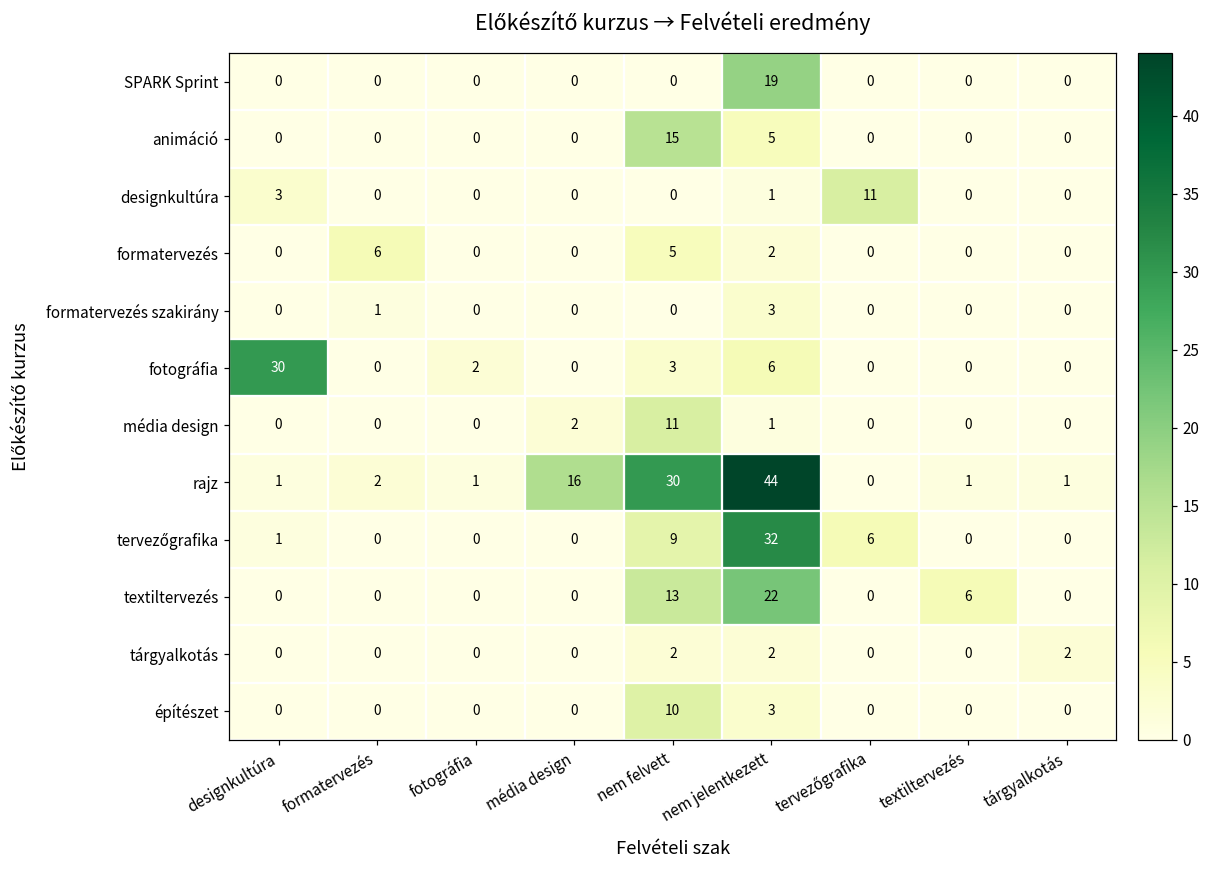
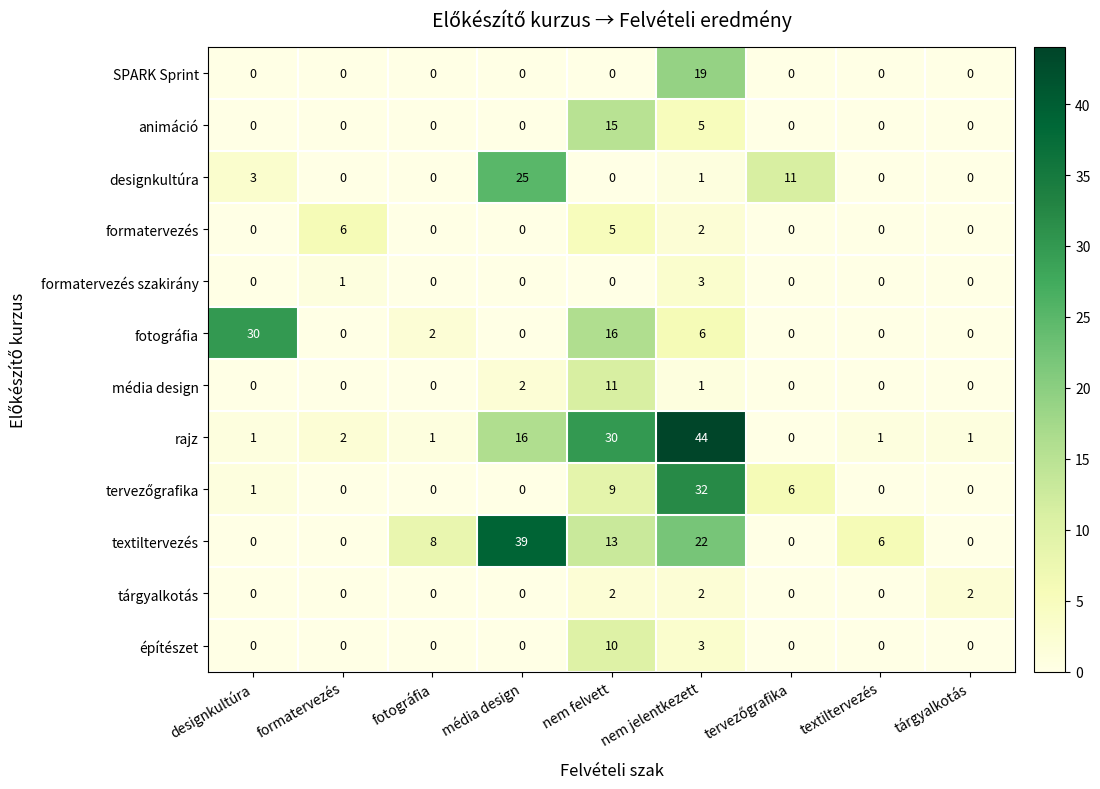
  {
    "SPARK Sprint": {
      "designkultúra": 0,
      "formatervezés": 0,
      "fotográfia": 0,
      "média design": 0,
      "nem felvett": 0,
      "nem jelentkezett": 19,
      "tervezőgrafika": 0,
      "textiltervezés": 0,
      "tárgyalkotás": 0
    },
    "animáció": {
      "designkultúra": 0,
      "formatervezés": 0,
      "fotográfia": 0,
      "média design": 0,
      "nem felvett": 15,
      "nem jelentkezett": 5,
      "tervezőgrafika": 0,
      "textiltervezés": 0,
      "tárgyalkotás": 0
    },
    "designkultúra": {
      "designkultúra": 3,
      "formatervezés": 0,
      "fotográfia": 0,
-     "média design": 0,
+     "média design": 25,
      "nem felvett": 0,
      "nem jelentkezett": 1,
      "tervezőgrafika": 11,
      "textiltervezés": 0,
      "tárgyalkotás": 0
    },
    "formatervezés": {
      "designkultúra": 0,
      "formatervezés": 6,
      "fotográfia": 0,
      "média design": 0,
      "nem felvett": 5,
      "nem jelentkezett": 2,
      "tervezőgrafika": 0,
      "textiltervezés": 0,
      "tárgyalkotás": 0
    },
    "formatervezés szakirány": {
      "designkultúra": 0,
      "formatervezés": 1,
      "fotográfia": 0,
      "média design": 0,
      "nem felvett": 0,
      "nem jelentkezett": 3,
      "tervezőgrafika": 0,
      "textiltervezés": 0,
      "tárgyalkotás": 0
    },
    "fotográfia": {
      "designkultúra": 30,
      "formatervezés": 0,
      "fotográfia": 2,
      "média design": 0,
-     "nem felvett": 3,
+     "nem felvett": 16,
      "nem jelentkezett": 6,
      "tervezőgrafika": 0,
      "textiltervezés": 0,
      "tárgyalkotás": 0
    },
    "média design": {
      "designkultúra": 0,
      "formatervezés": 0,
      "fotográfia": 0,
      "média design": 2,
      "nem felvett": 11,
      "nem jelentkezett": 1,
      "tervezőgrafika": 0,
      "textiltervezés": 0,
      "tárgyalkotás": 0
    },
    "rajz": {
      "designkultúra": 1,
      "formatervezés": 2,
      "fotográfia": 1,
      "média design": 16,
      "nem felvett": 30,
      "nem jelentkezett": 44,
      "tervezőgrafika": 0,
      "textiltervezés": 1,
      "tárgyalkotás": 1
    },
    "tervezőgrafika": {
      "designkultúra": 1,
      "formatervezés": 0,
      "fotográfia": 0,
      "média design": 0,
      "nem felvett": 9,
      "nem jelentkezett": 32,
      "tervezőgrafika": 6,
      "textiltervezés": 0,
      "tárgyalkotás": 0
    },
    "textiltervezés": {
      "designkultúra": 0,
      "formatervezés": 0,
-     "fotográfia": 0,
-     "média design": 0,
+     "fotográfia": 8,
+     "média design": 39,
      "nem felvett": 13,
      "nem jelentkezett": 22,
      "tervezőgrafika": 0,
      "textiltervezés": 6,
      "tárgyalkotás": 0
    },
    "tárgyalkotás": {
      "designkultúra": 0,
      "formatervezés": 0,
      "fotográfia": 0,
      "média design": 0,
      "nem felvett": 2,
      "nem jelentkezett": 2,
      "tervezőgrafika": 0,
      "textiltervezés": 0,
      "tárgyalkotás": 2
    },
    "építészet": {
      "designkultúra": 0,
      "formatervezés": 0,
      "fotográfia": 0,
      "média design": 0,
      "nem felvett": 10,
      "nem jelentkezett": 3,
      "tervezőgrafika": 0,
      "textiltervezés": 0,
      "tárgyalkotás": 0
    }
  }
